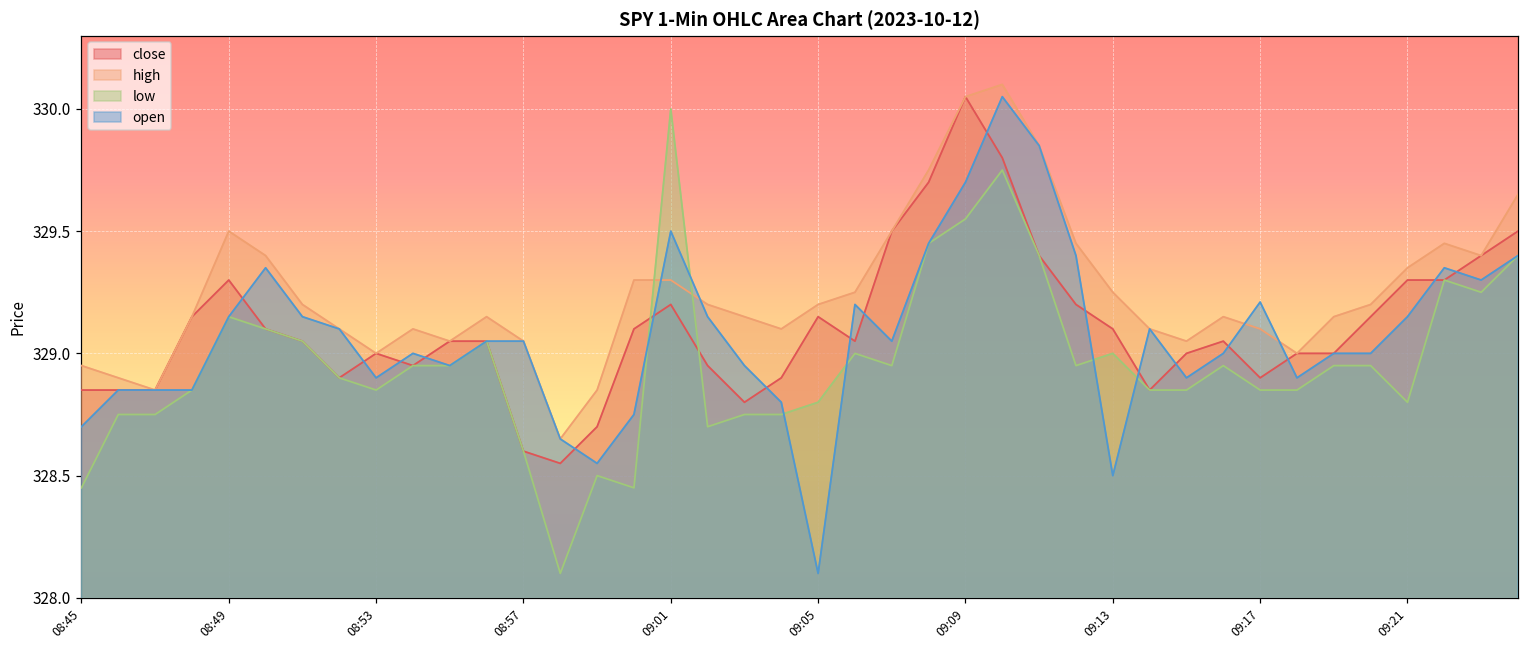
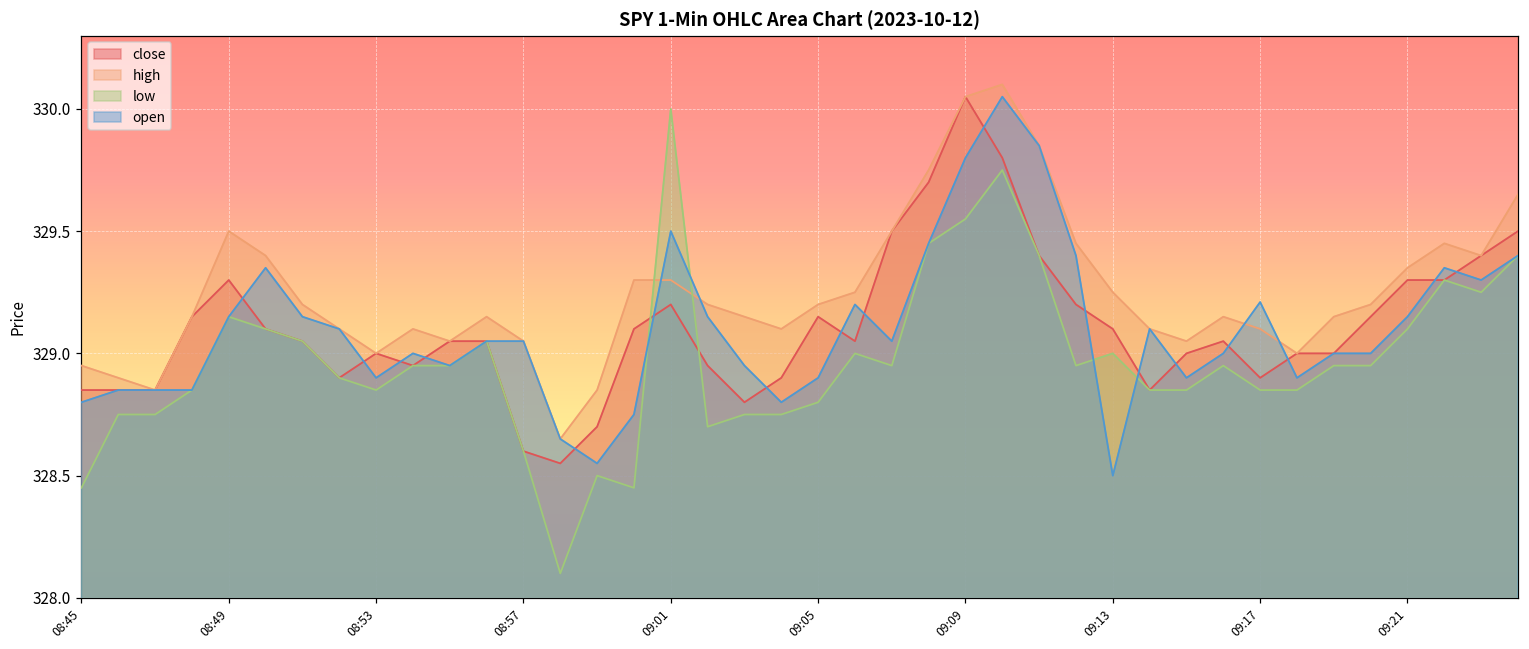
  {
    "low": {
      "08:45": 328.45,
      "08:53": 328.85,
      "09:01": 330.0,
      "09:05": 328.8,
      "09:09": 329.55,
      "09:13": 329.0,
      "09:17": 328.85,
-     "09:21": 328.8
+     "09:21": 329.1
    },
    "open": {
-     "08:45": 328.7,
+     "08:45": 328.8,
      "08:53": 328.9,
      "09:01": 329.5,
-     "09:05": 328.1,
-     "09:09": 329.7,
+     "09:05": 328.9,
+     "09:09": 329.8,
      "09:13": 328.5,
      "09:17": 329.2,
      "09:21": 329.15
    }
  }
